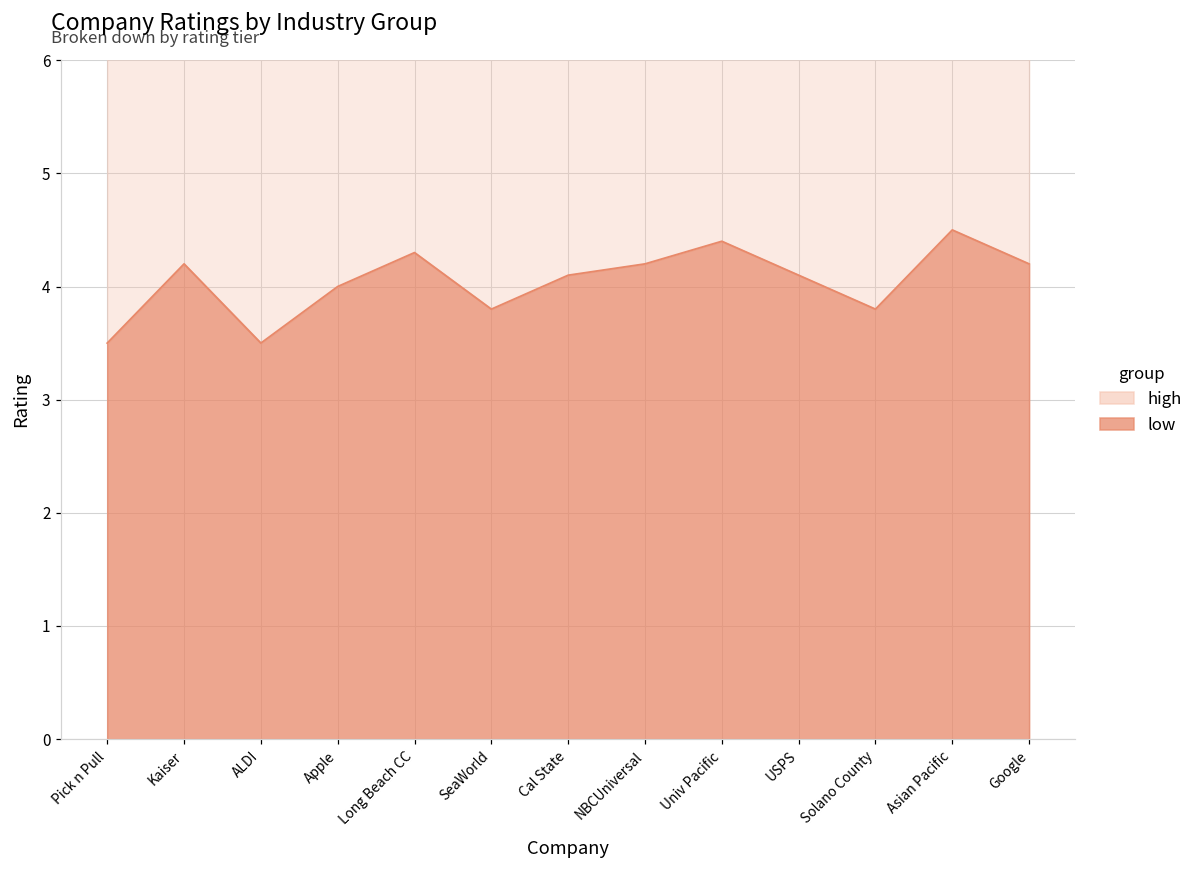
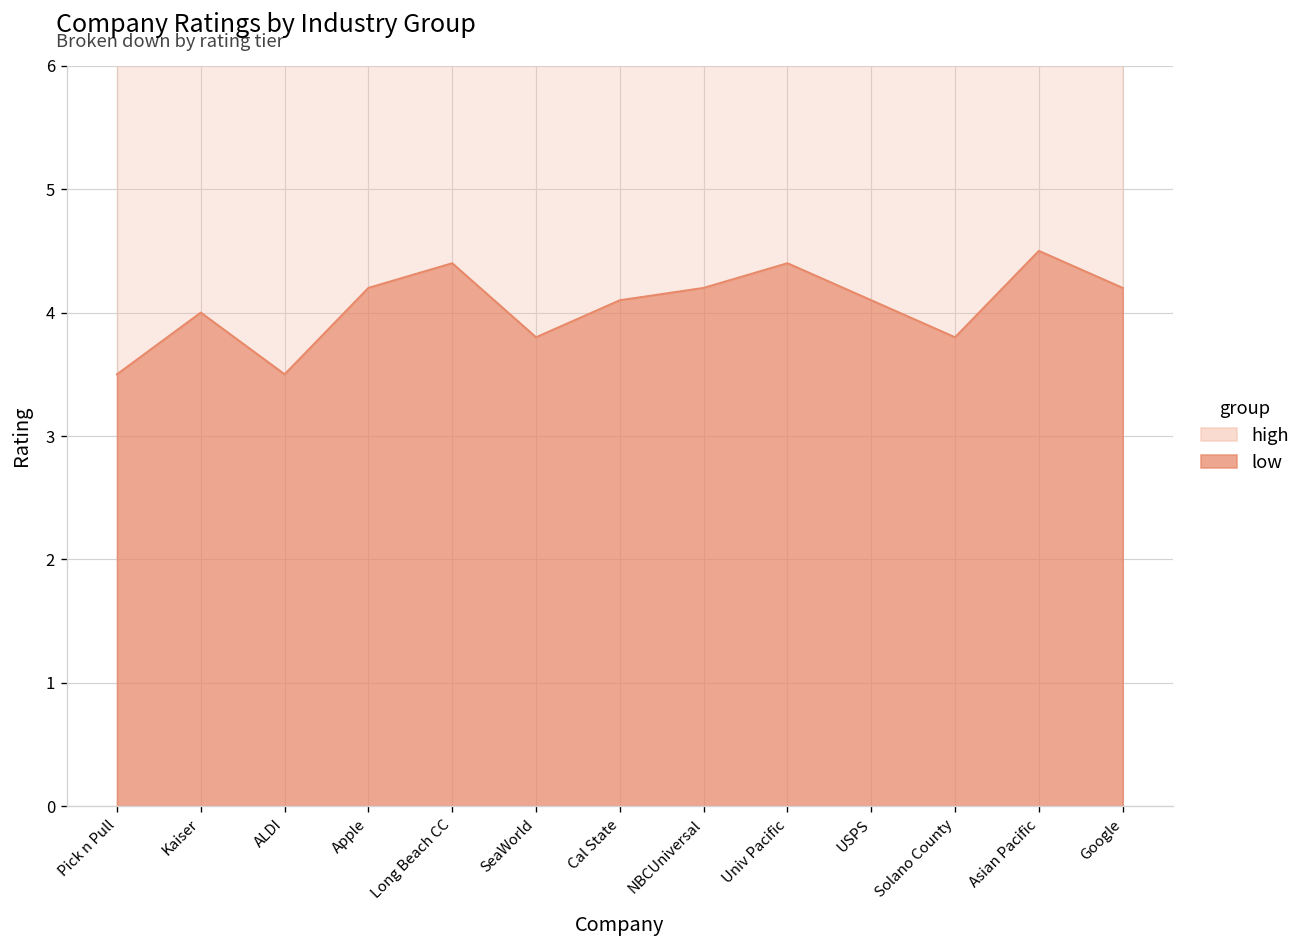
  {
    "low": {
      "Pick n Pull": 3.5,
-     "Kaiser": 4.2,
+     "Kaiser": 4.0,
      "ALDI": 3.5,
-     "Apple": 4.0,
-     "Long Beach CC": 4.3,
+     "Apple": 4.2,
+     "Long Beach CC": 4.4,
      "SeaWorld": 3.8,
      "Cal State": 4.1,
      "NBCUniversal": 4.2,
      "Univ Pacific": 4.4,
      "USPS": 4.1,
      "Solano County": 3.8,
      "Asian Pacific": 4.5,
      "Google": 4.2
    }
  }
